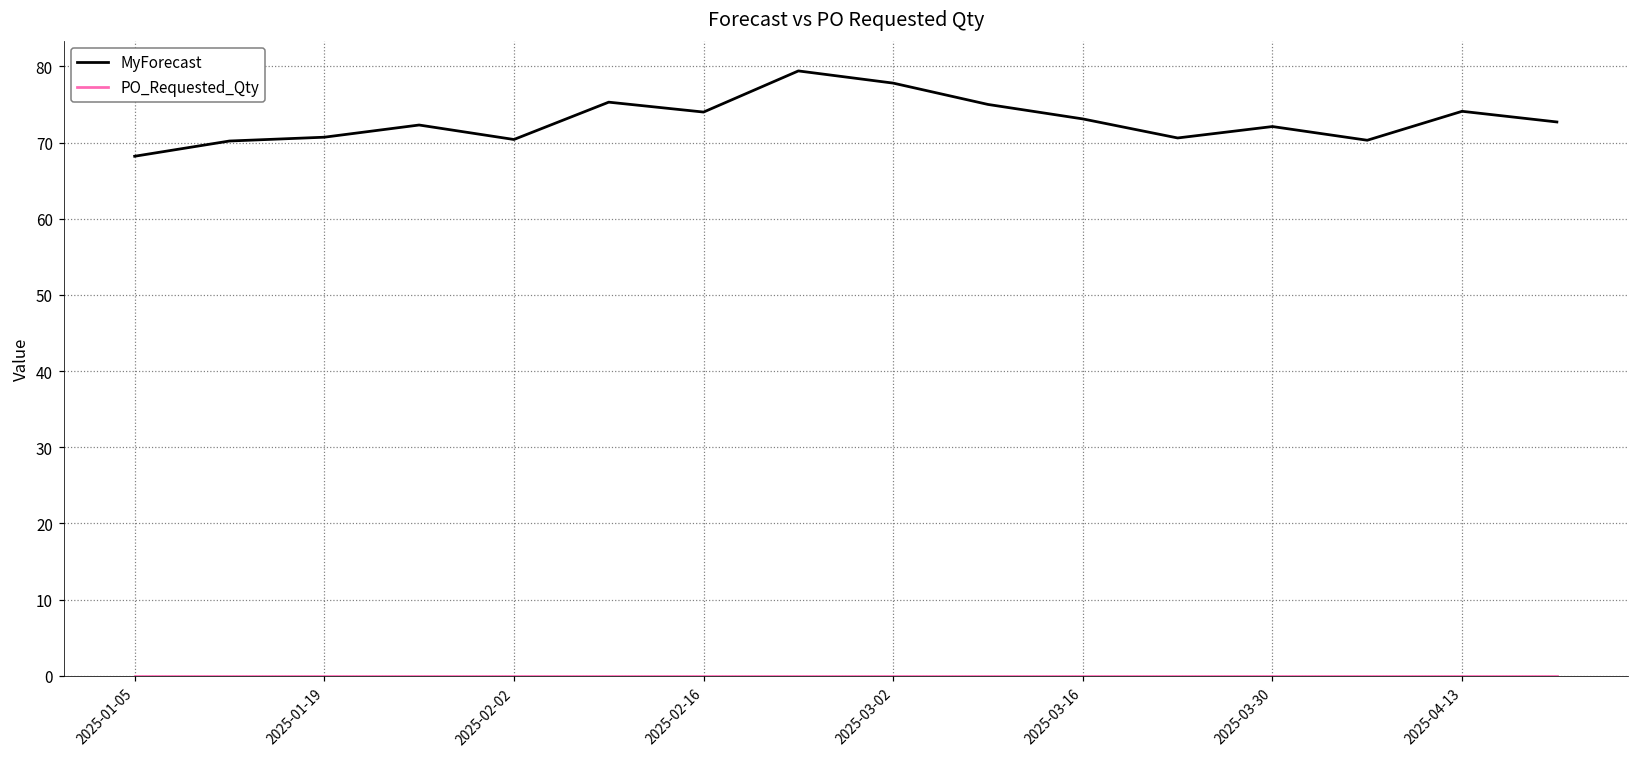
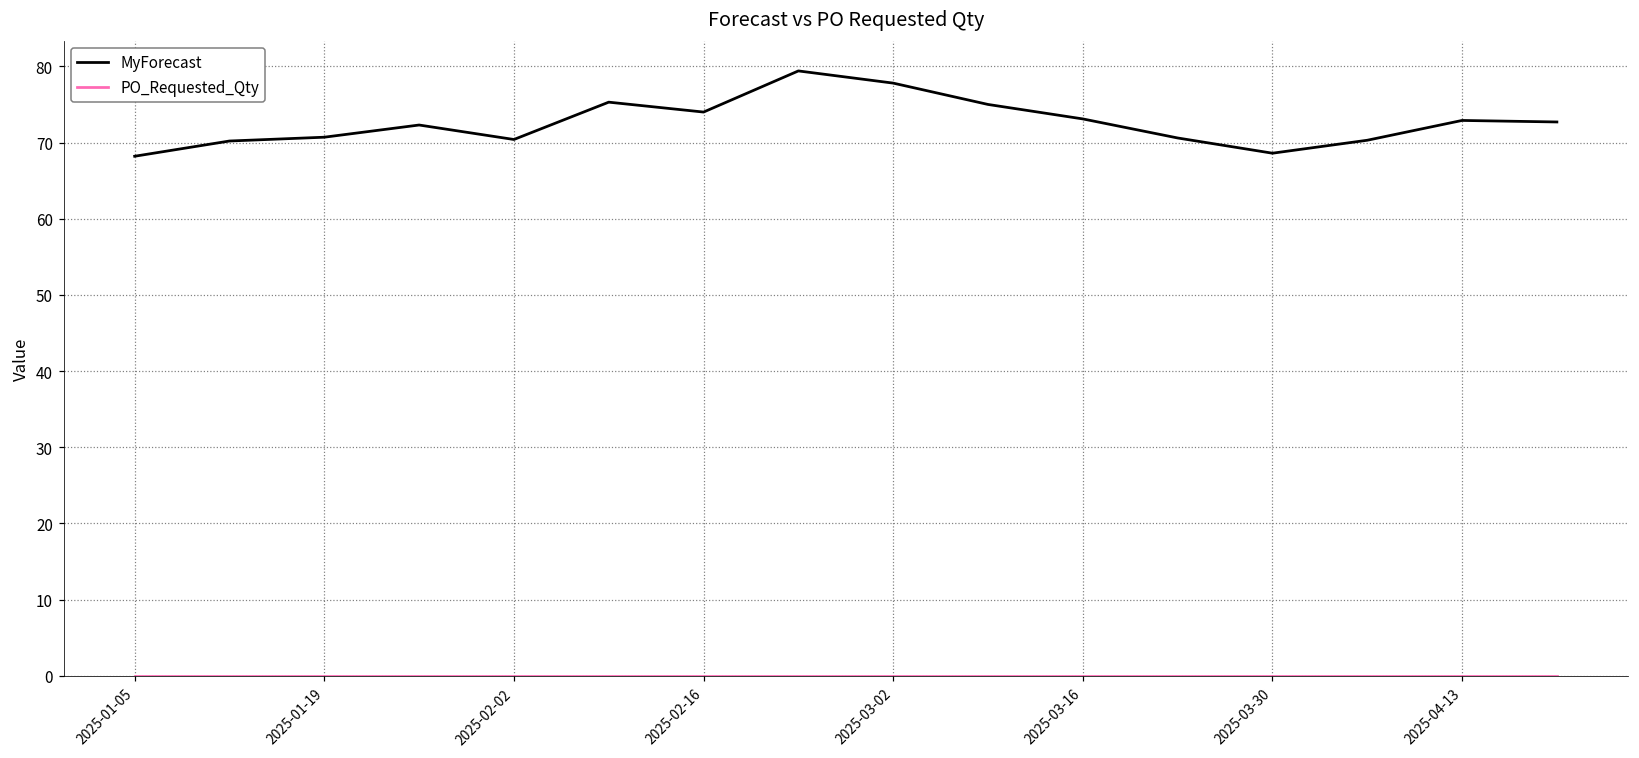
  {
    "MyForecast": {
      "2025-01-05": 68,
      "2025-01-19": 71,
      "2025-02-02": 70,
      "2025-02-16": 74,
      "2025-03-02": 78,
      "2025-03-16": 73,
-     "2025-03-30": 72,
-     "2025-04-13": 74
+     "2025-03-30": 69,
+     "2025-04-13": 73
    },
    "PO_Requested_Qty": {
      "2025-01-05": 0,
      "2025-01-19": 0,
      "2025-02-02": 0,
      "2025-02-16": 0,
      "2025-03-02": 0,
      "2025-03-16": 0,
      "2025-03-30": 0,
      "2025-04-13": 0
    }
  }
